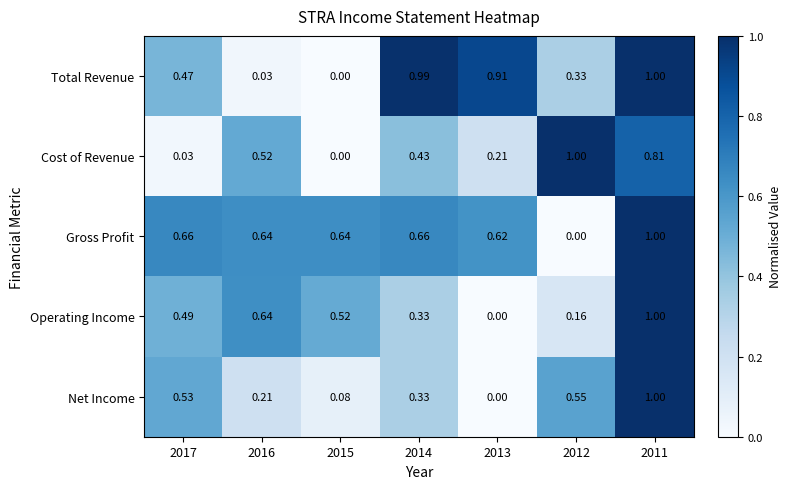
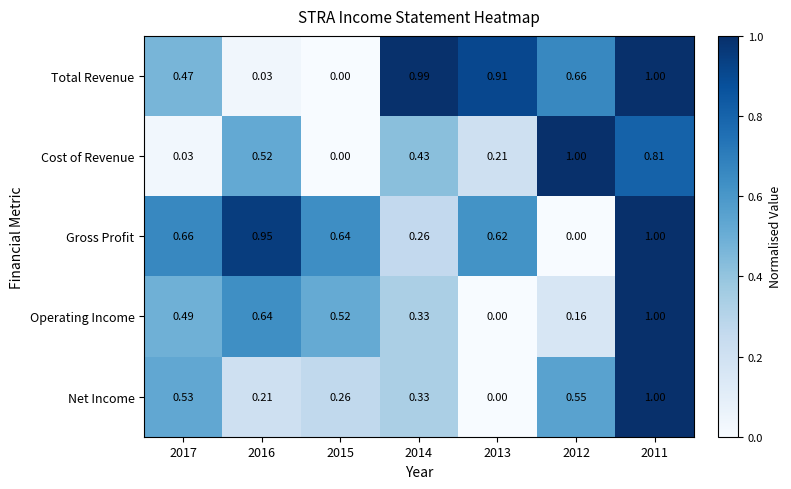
  {
    "Total Revenue": {
      "2017": 0.47,
      "2016": 0.03,
      "2015": 0.00,
      "2014": 0.99,
      "2013": 0.91,
-     "2012": 0.33,
+     "2012": 0.66,
      "2011": 1.00
    },
    "Cost of Revenue": {
      "2017": 0.03,
      "2016": 0.52,
      "2015": 0.00,
      "2014": 0.43,
      "2013": 0.21,
      "2012": 1.00,
      "2011": 0.81
    },
    "Gross Profit": {
      "2017": 0.66,
-     "2016": 0.64,
+     "2016": 0.95,
      "2015": 0.64,
-     "2014": 0.66,
+     "2014": 0.26,
      "2013": 0.62,
      "2012": 0.00,
      "2011": 1.00
    },
    "Operating Income": {
      "2017": 0.49,
      "2016": 0.64,
      "2015": 0.52,
      "2014": 0.33,
      "2013": 0.00,
      "2012": 0.16,
      "2011": 1.00
    },
    "Net Income": {
      "2017": 0.53,
      "2016": 0.21,
-     "2015": 0.08,
+     "2015": 0.26,
      "2014": 0.33,
      "2013": 0.00,
      "2012": 0.55,
      "2011": 1.00
    }
  }
